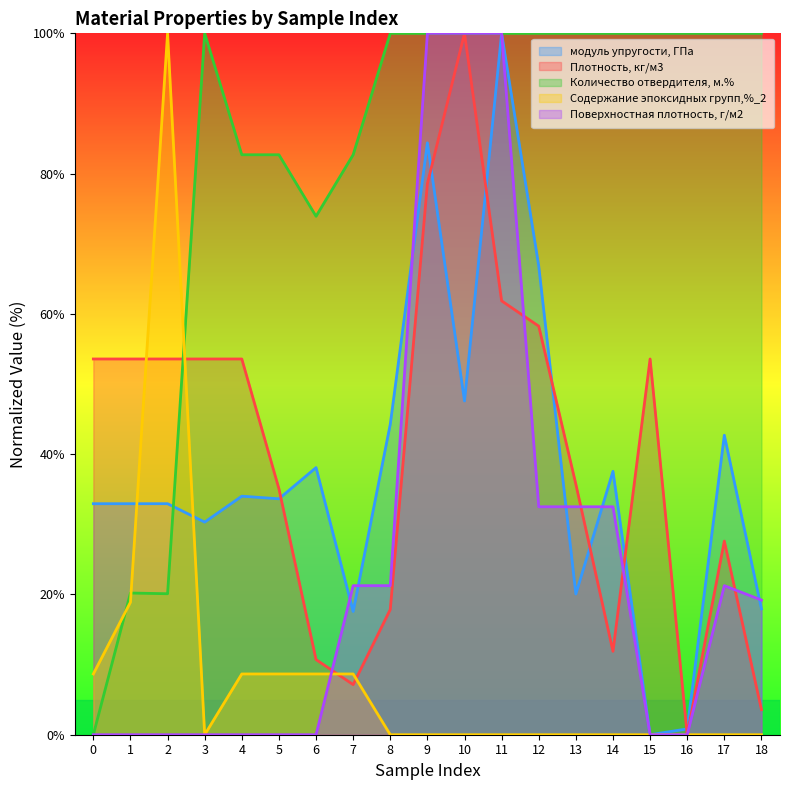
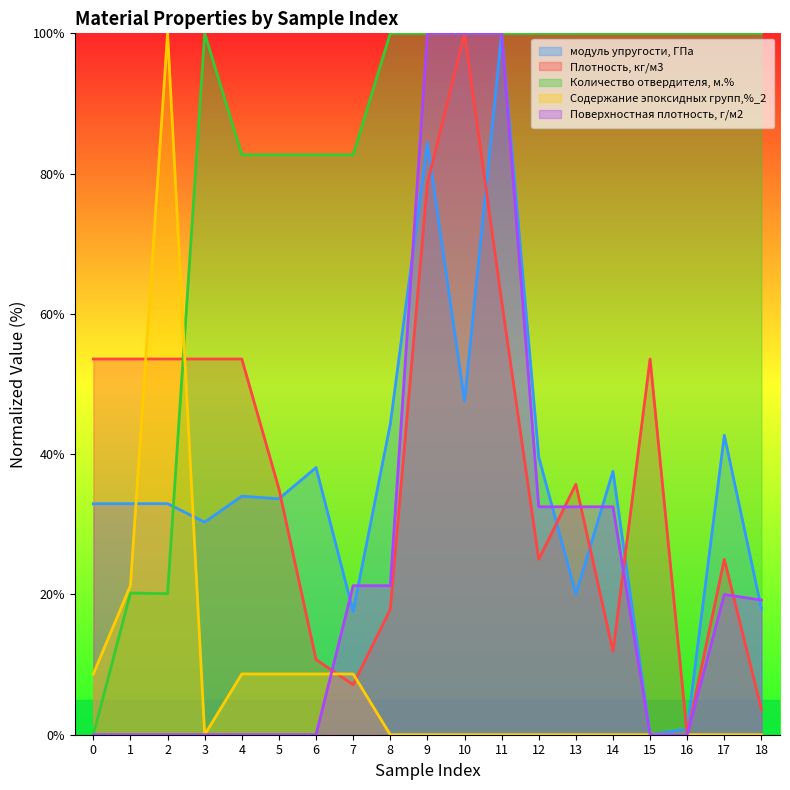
  {
    "модуль упругости, ГПа": {
      "0": "33%",
      "1": "33%",
      "2": "33%",
      "3": "30%",
      "4": "34%",
      "5": "34%",
      "6": "38%",
      "7": "18%",
      "8": "44%",
      "9": "84%",
      "10": "48%",
-     "12": "67%",
+     "12": "40%",
      "13": "20%",
      "14": "38%",
      "17": "43%",
      "18": "18%"
    },
    "Плотность, кг/м3": {
      "0": "54%",
      "1": "54%",
      "2": "54%",
      "3": "54%",
      "4": "54%",
      "5": "35%",
      "6": "11%",
      "7": "7%",
      "8": "18%",
      "9": "79%",
      "11": "62%",
-     "12": "58%",
+     "12": "25%",
      "13": "36%",
      "14": "12%",
      "15": "54%",
-     "17": "28%"
+     "17": "25%"
    },
    "Количество отвердителя, м.%": {
      "1": "20%",
      "2": "20%",
      "3": "100%",
      "4": "83%",
      "5": "83%",
-     "6": "74%",
+     "6": "83%",
      "7": "83%",
      "8": "100%",
      "12": "100%",
      "13": "100%",
      "14": "100%",
      "15": "100%",
      "16": "100%",
      "17": "100%",
      "18": "100%"
    },
    "Содержание эпоксидных групп,%_2": {
      "0": "9%",
-     "1": "19%",
+     "1": "21%",
      "2": "100%",
      "4": "9%",
      "5": "9%",
      "6": "9%",
      "7": "9%"
    },
    "Поверхностная плотность, г/м2": {
      "7": "21%",
      "8": "21%",
      "12": "33%",
      "13": "33%",
      "14": "33%",
-     "17": "21%",
+     "17": "20%",
      "18": "19%"
    }
  }
